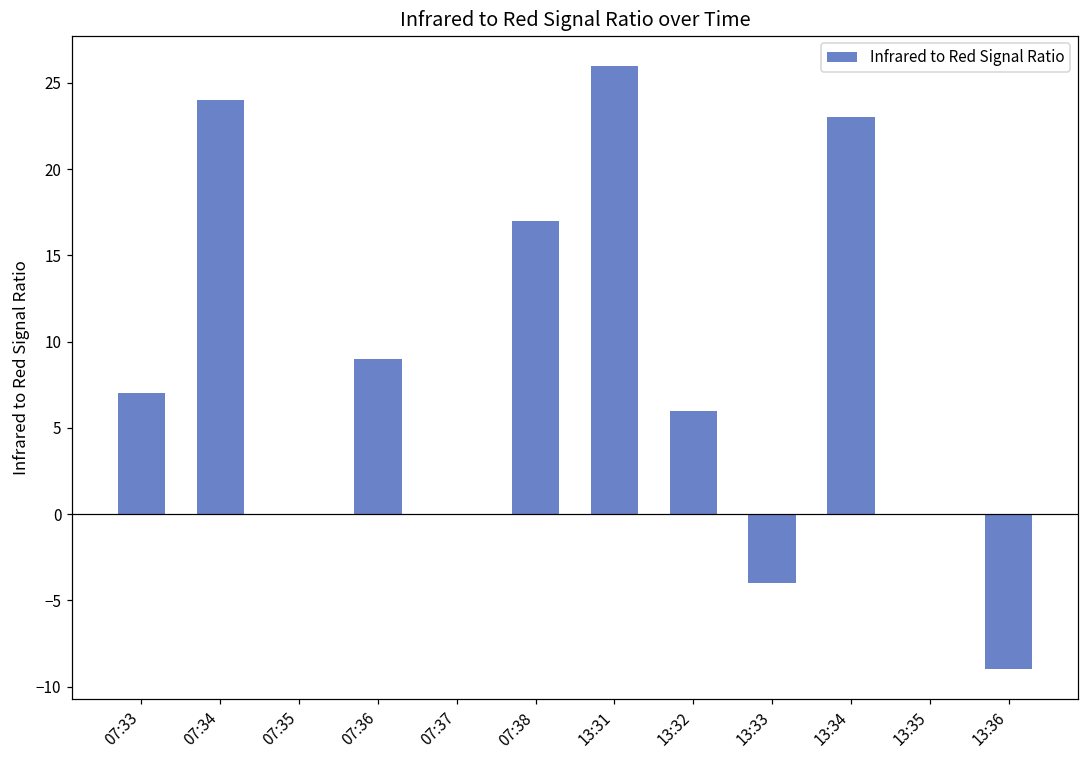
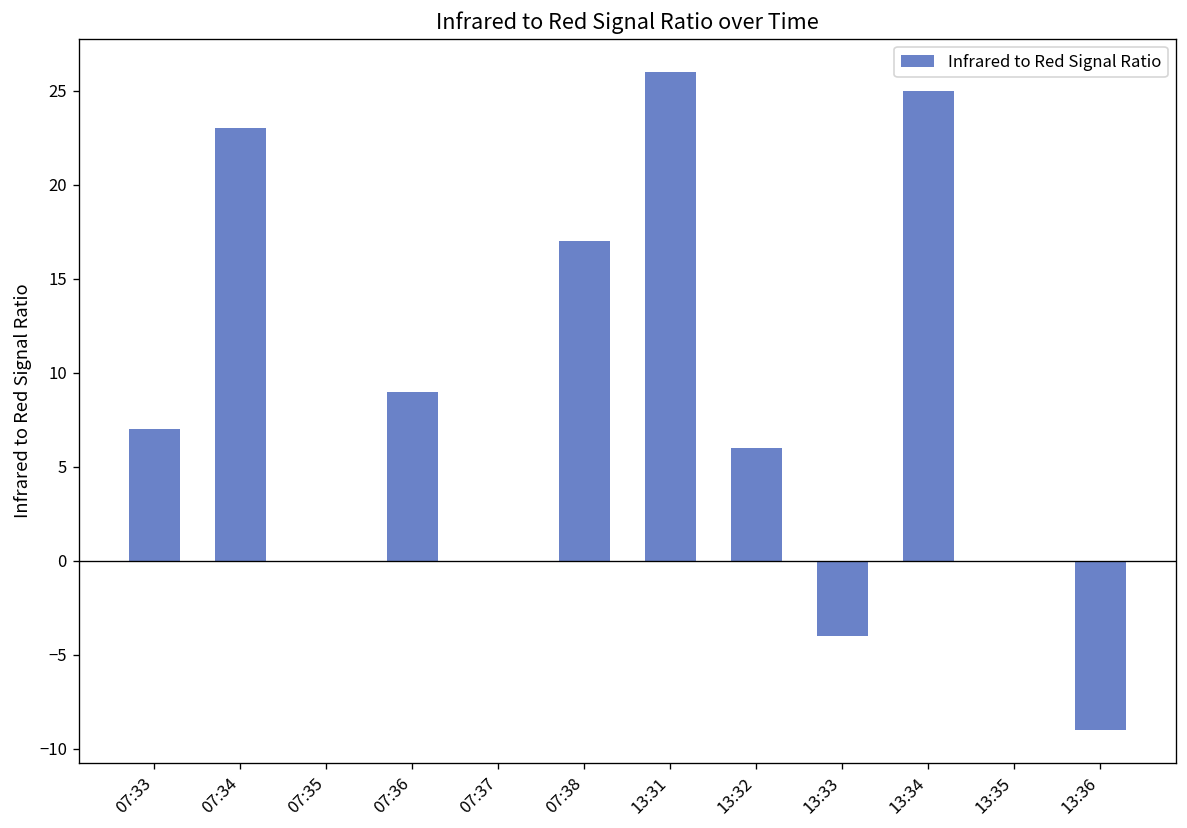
  {
    "07:33": 7,
-   "07:34": 24,
+   "07:34": 23,
    "07:35": 0,
    "07:36": 9,
    "07:37": 0,
    "07:38": 17,
    "13:31": 26,
    "13:32": 6,
    "13:33": -4,
-   "13:34": 23,
+   "13:34": 25,
    "13:35": 0,
    "13:36": -9
  }
